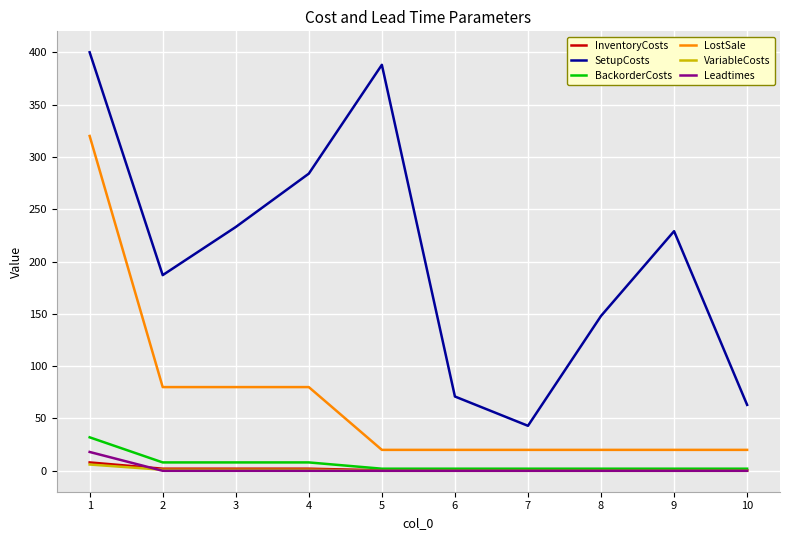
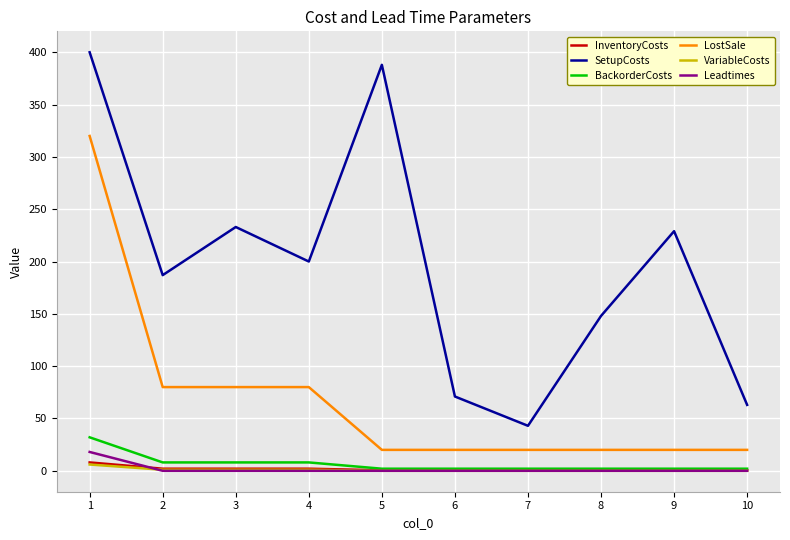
  {
    "SetupCosts": {
      "1": 400,
      "2": 187,
      "3": 233,
-     "4": 284,
+     "4": 200,
      "5": 388,
      "6": 71,
      "7": 43,
      "8": 148,
      "9": 229,
      "10": 63
    },
    "BackorderCosts": {
      "1": 32,
      "2": 8,
      "3": 8,
      "4": 8
    },
    "LostSale": {
      "1": 320,
      "2": 80,
      "3": 80,
      "4": 80,
      "5": 20,
      "6": 20,
      "7": 20,
      "8": 20,
      "9": 20,
      "10": 20
    },
    "Leadtimes": {
      "1": 18
    }
  }
